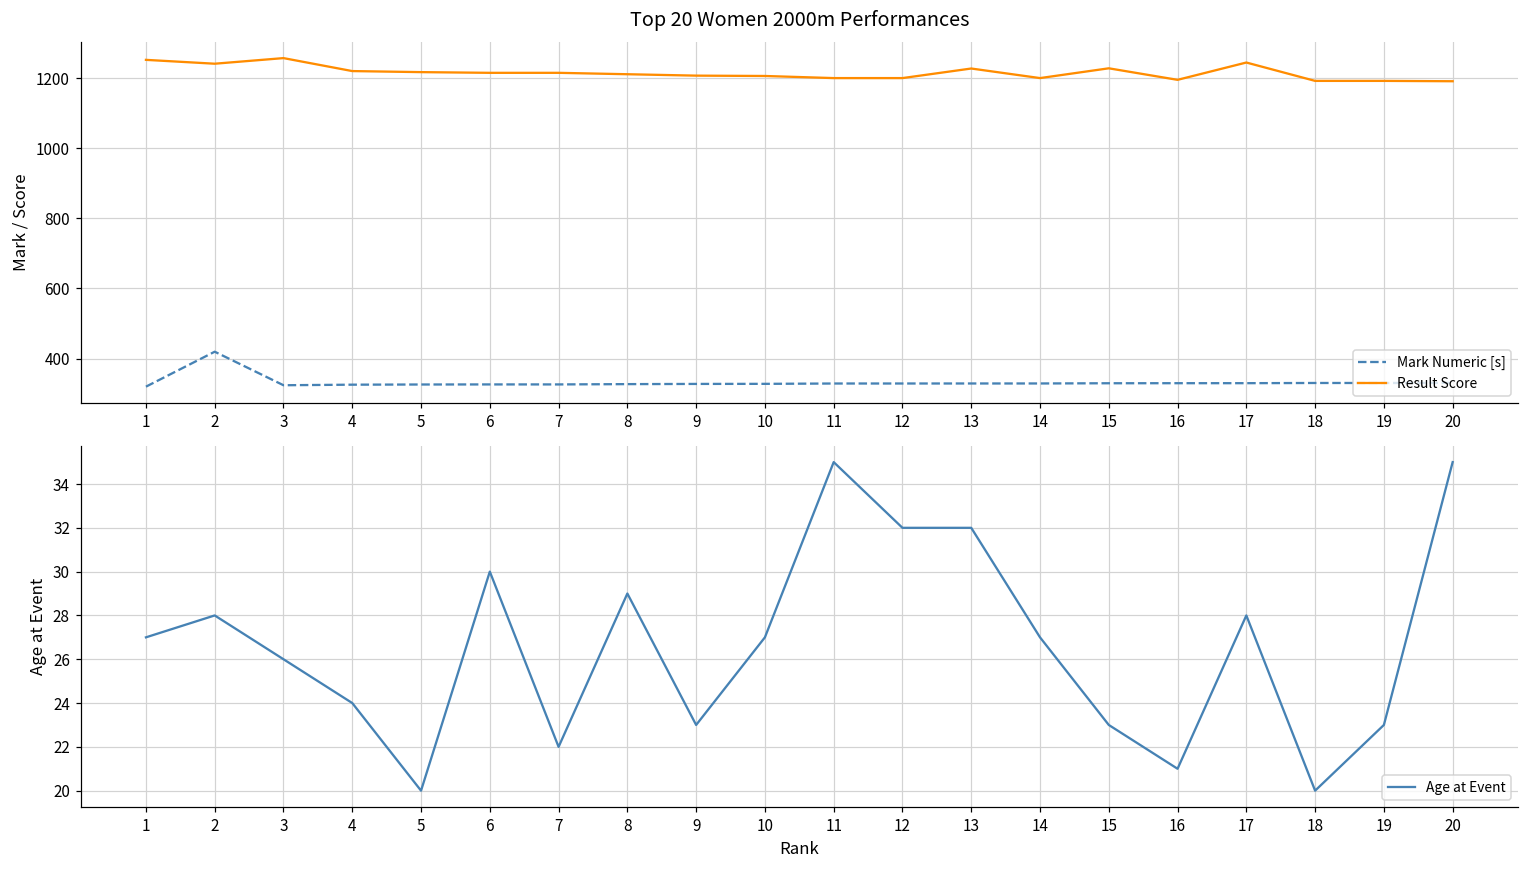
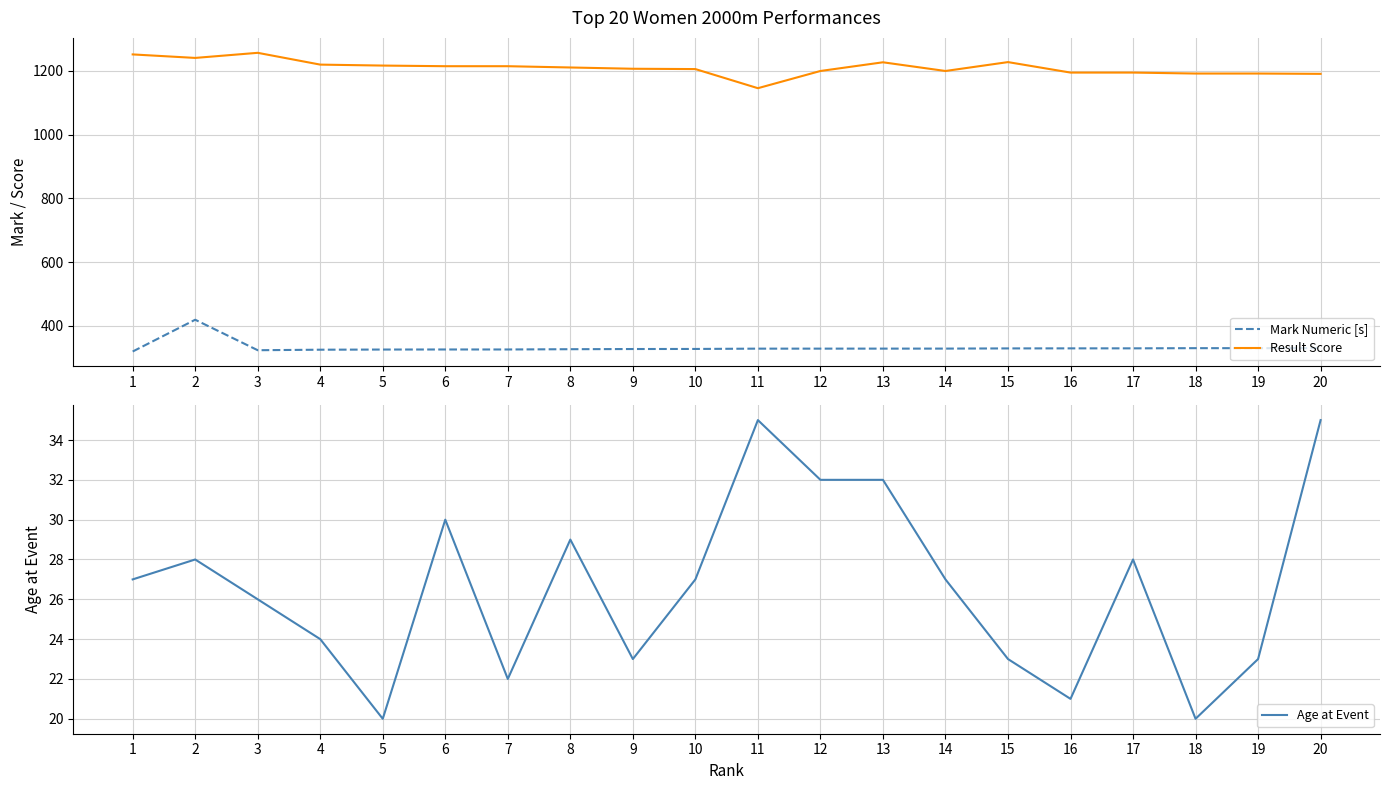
  {
    "Top 20 Women 2000m Performances": {
      "Mark Numeric [s]": {
        "1": 320,
        "2": 420,
        "3": 320,
        "4": 330,
        "5": 330,
        "6": 330,
        "7": 330,
        "8": 330,
        "9": 330,
        "10": 330,
        "11": 330,
        "12": 330,
        "13": 330,
        "14": 330,
        "15": 330,
        "16": 330,
        "17": 330,
        "18": 330
      },
      "Result Score": {
        "1": 1250,
        "2": 1240,
        "3": 1260,
        "4": 1220,
        "5": 1220,
        "6": 1220,
        "7": 1220,
        "8": 1210,
        "9": 1210,
        "10": 1210,
-       "11": 1200,
+       "11": 1150,
        "12": 1200,
        "13": 1230,
        "14": 1200,
        "15": 1230,
        "16": 1200,
-       "17": 1240,
+       "17": 1200,
        "18": 1190,
        "19": 1190,
        "20": 1190
      }
    }
  }
